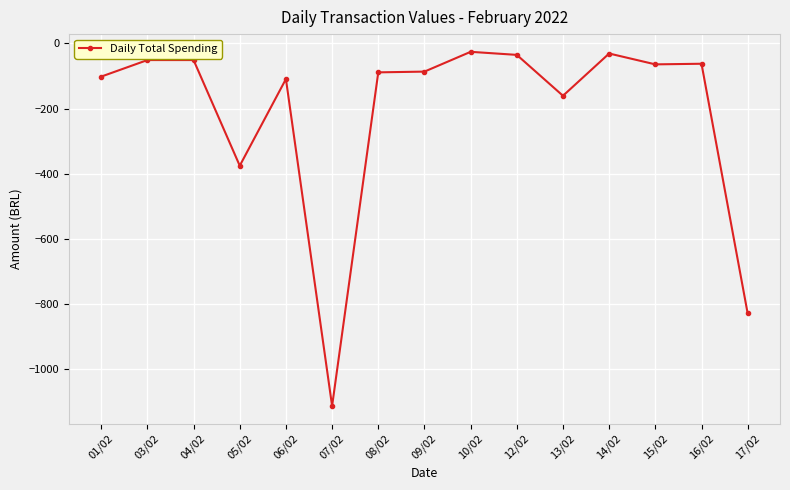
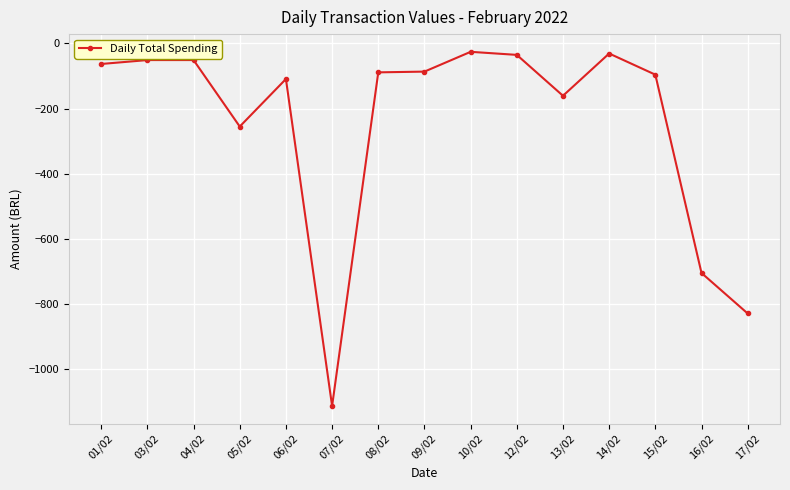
  {
-   "01/02": -100,
+   "01/02": -60,
    "03/02": -50,
    "04/02": -50,
-   "05/02": -380,
+   "05/02": -250,
    "06/02": -110,
    "07/02": -1110,
    "08/02": -90,
    "09/02": -90,
    "10/02": -30,
    "12/02": -40,
    "13/02": -160,
    "14/02": -30,
-   "15/02": -60,
-   "16/02": -60,
+   "15/02": -100,
+   "16/02": -700,
    "17/02": -830
  }
